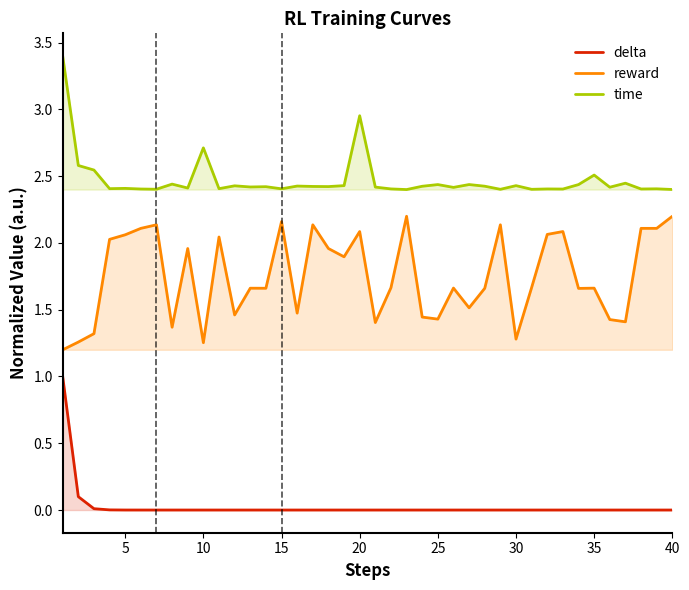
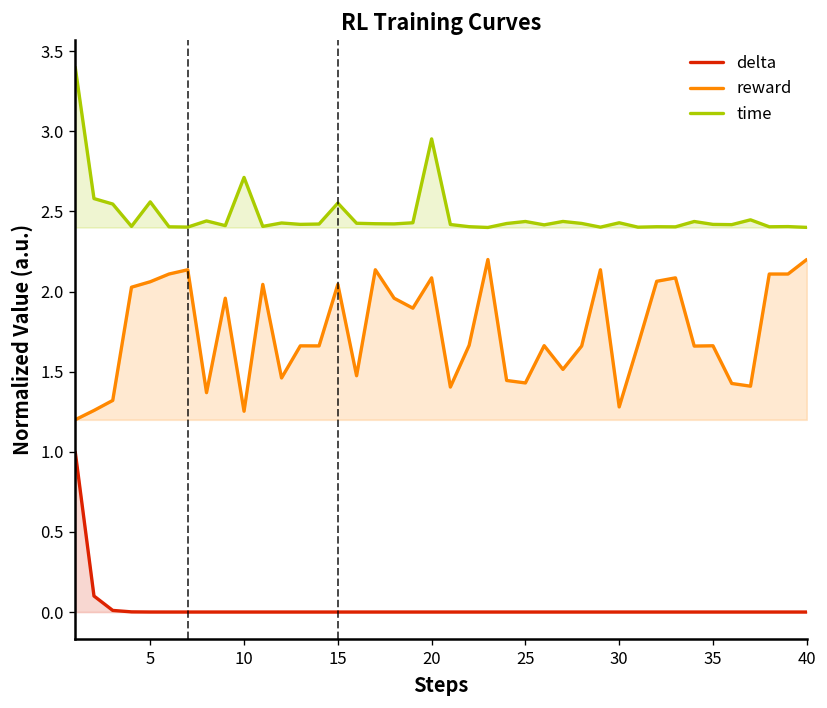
  {
    "delta": {
      "5": 0.00,
      "10": 0.00,
      "15": 0.00,
      "20": 0.00,
      "25": 0.00,
      "30": 0.00,
      "35": 0.00,
      "40": 0.00
    },
    "reward": {
      "5": 2.06,
      "10": 1.25,
-     "15": 2.16,
+     "15": 2.04,
      "20": 2.09,
      "25": 1.43,
      "30": 1.28,
      "35": 1.66,
      "40": 2.20
    },
    "time": {
-     "5": 2.41,
+     "5": 2.56,
      "10": 2.71,
-     "15": 2.41,
+     "15": 2.55,
      "20": 2.95,
      "25": 2.44,
      "30": 2.43,
-     "35": 2.51,
+     "35": 2.42,
      "40": 2.40
    }
  }
